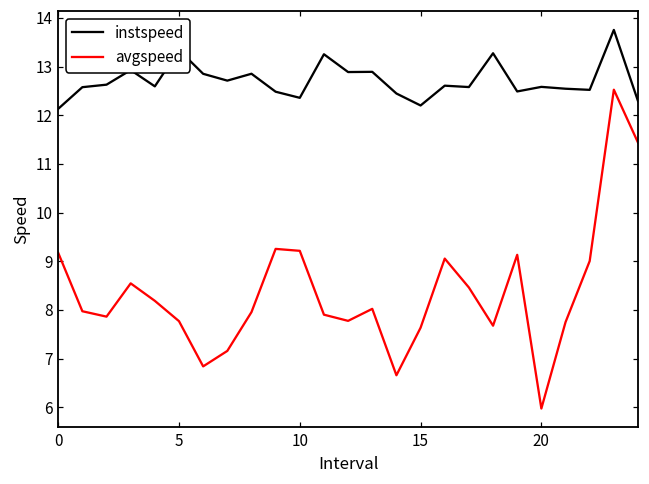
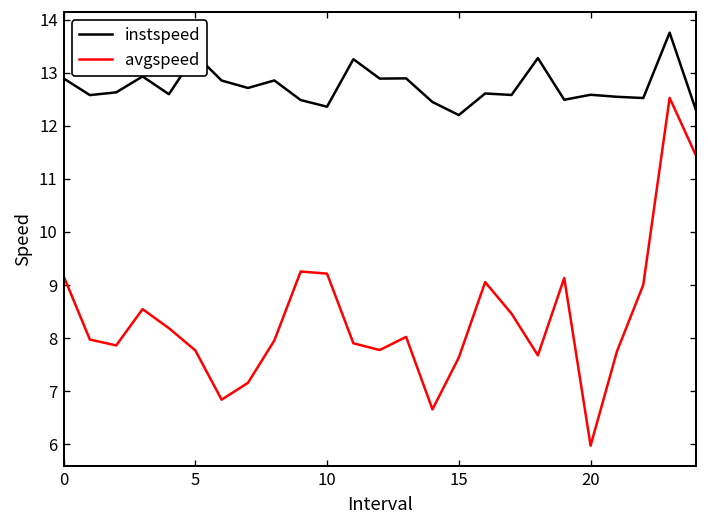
  {
    "instspeed": {
-     "0": 12.1,
+     "0": 12.9,
      "10": 12.4,
      "15": 12.2,
      "20": 12.6
    },
    "avgspeed": {
      "0": 9.2,
      "5": 7.8,
      "10": 9.2,
      "15": 7.6,
      "20": 6.0
    }
  }
